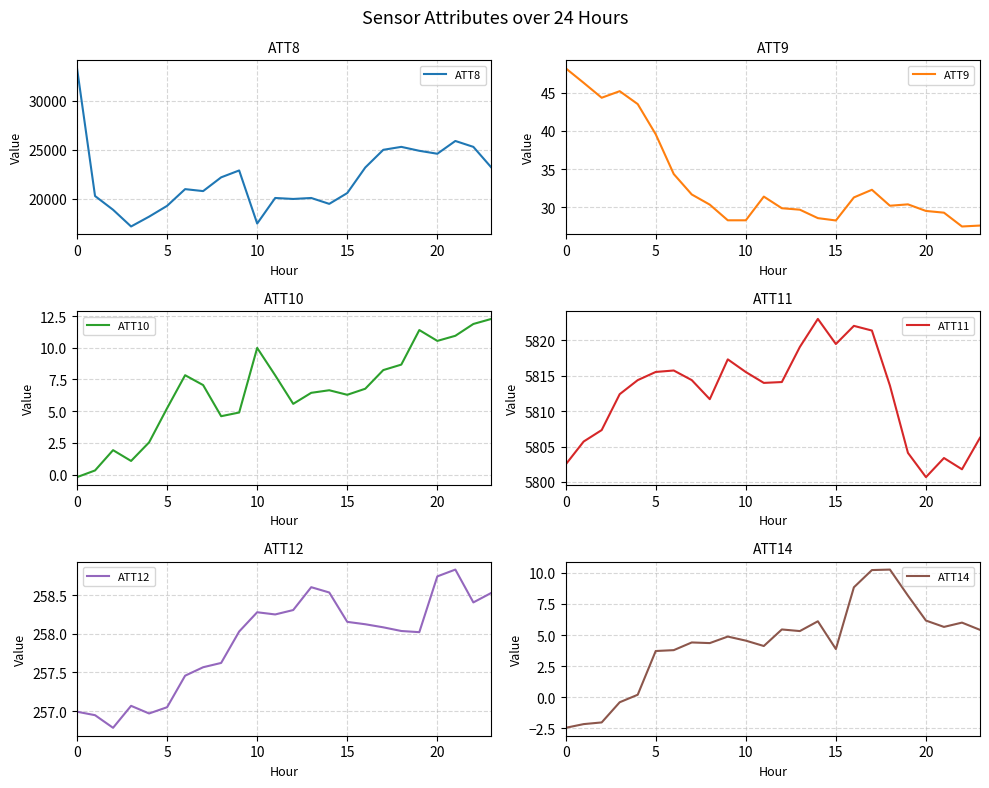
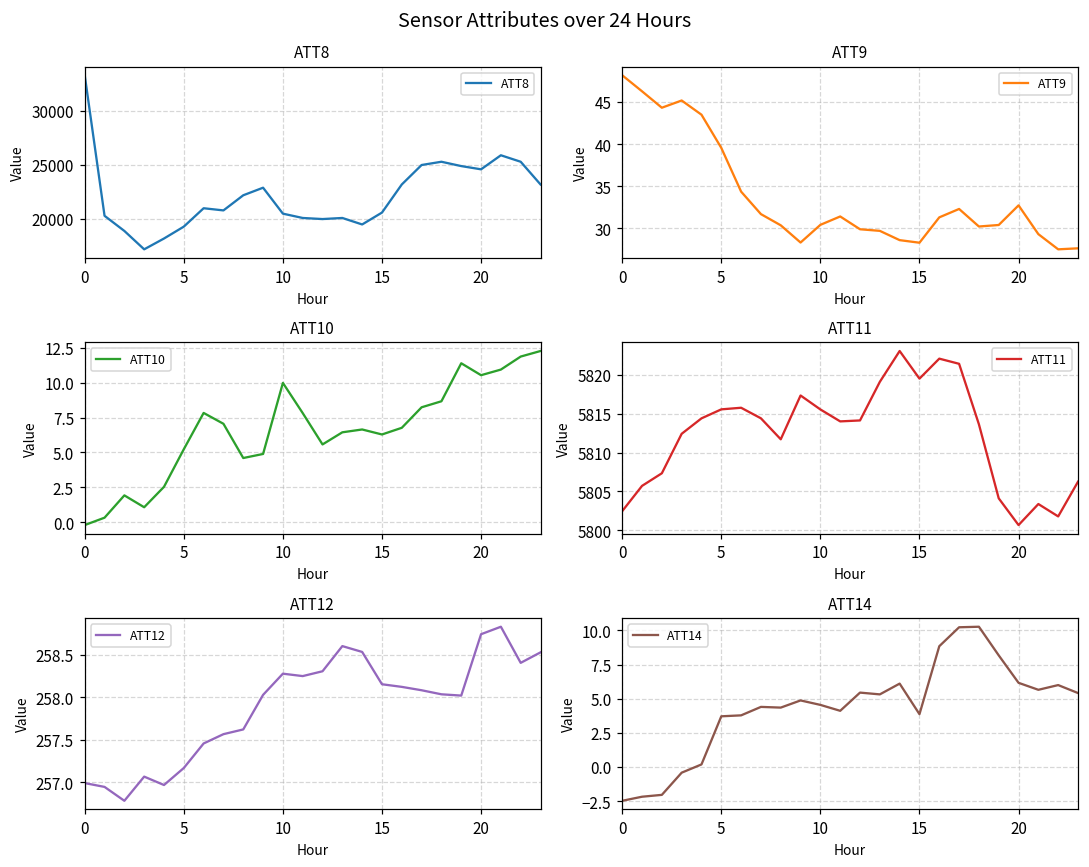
  {
    "ATT8": {
      "0": 33000,
      "5": 19000,
-     "10": 17000,
+     "10": 21000,
      "15": 21000,
      "20": 25000
    },
    "ATT9": {
      "0": 48,
      "5": 40,
-     "10": 28,
+     "10": 30,
      "15": 28,
-     "20": 30
+     "20": 33
    },
    "ATT10": {
      "0": -0.2,
      "5": 5.2,
      "10": 10.0,
      "15": 6.3,
      "20": 10.5
    },
    "ATT11": {
      "0": 5802,
      "5": 5816,
      "10": 5816,
      "15": 5819,
      "20": 5801
    },
    "ATT12": {
      "0": 257.0,
-     "5": 257.0,
+     "5": 257.2,
      "10": 258.3,
      "15": 258.2,
      "20": 258.7
    },
    "ATT14": {
      "0": -2.5,
      "5": 3.7,
      "10": 4.5,
      "15": 3.9,
      "20": 6.2
    }
  }
